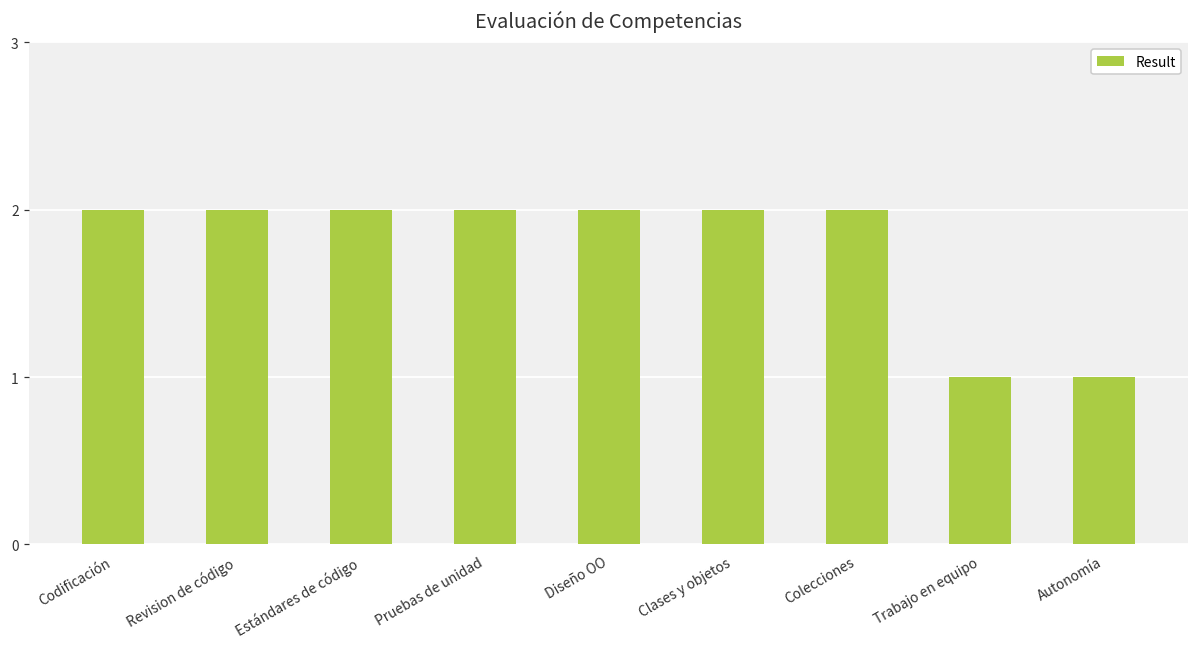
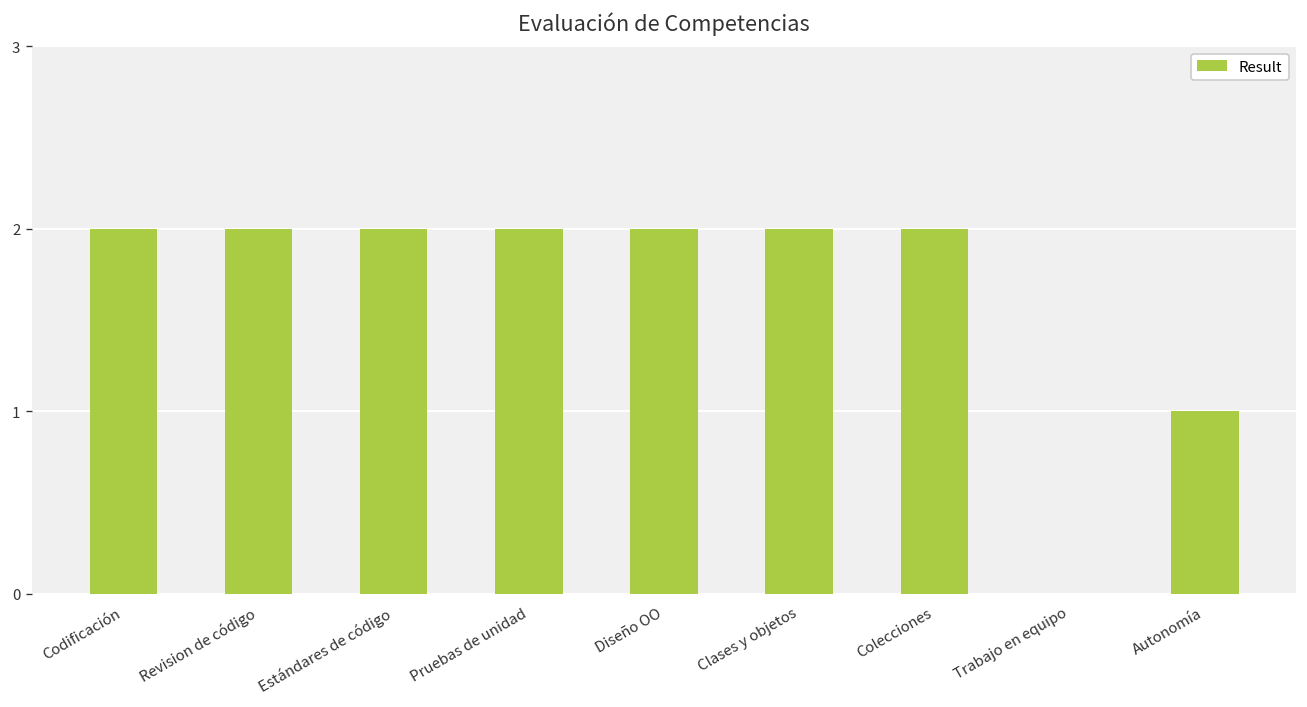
  {
    "Codificación": 2,
    "Revision de código": 2,
    "Estándares de código": 2,
    "Pruebas de unidad": 2,
    "Diseño OO": 2,
    "Clases y objetos": 2,
    "Colecciones": 2,
-   "Trabajo en equipo": 1,
+   "Trabajo en equipo": 0,
    "Autonomía": 1
  }
